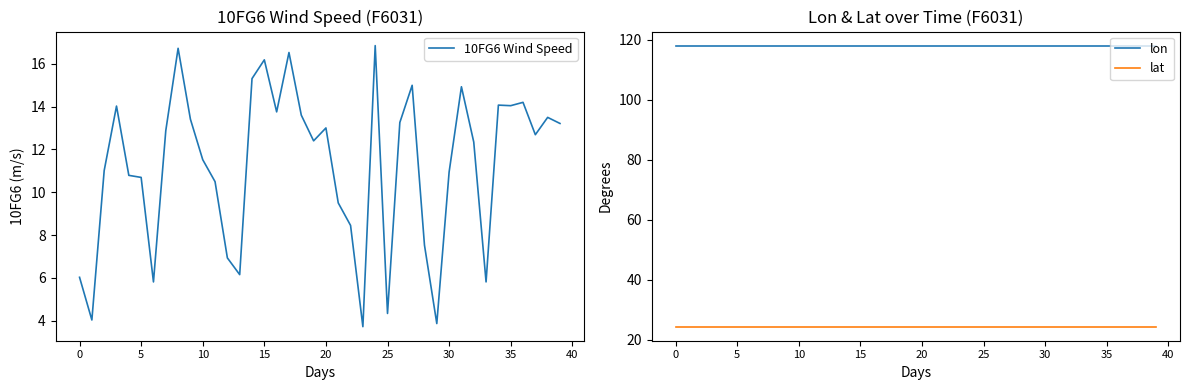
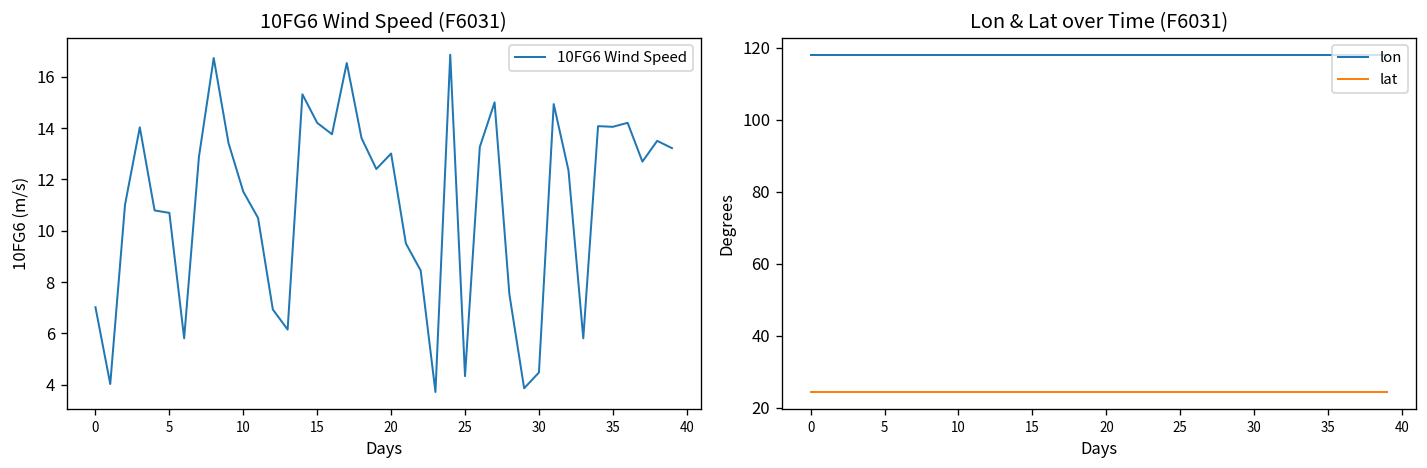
  {
    "10FG6 Wind Speed (F6031)": {
-     "0": 6.0,
+     "0": 7.0,
      "5": 10.7,
      "10": 11.5,
-     "15": 16.2,
+     "15": 14.2,
      "20": 13.0,
      "25": 4.3,
-     "30": 10.9,
+     "30": 4.5,
      "35": 14.0
    },
    "Lon & Lat over Time (F6031)": {
      "lon": {
        "0": 118,
        "5": 118,
        "10": 118,
        "15": 118,
        "20": 118,
        "25": 118,
        "30": 118,
        "35": 118
      },
      "lat": {
        "0": 24,
        "5": 24,
        "10": 24,
        "15": 24,
        "20": 24,
        "25": 24,
        "30": 24,
        "35": 24
      }
    }
  }
